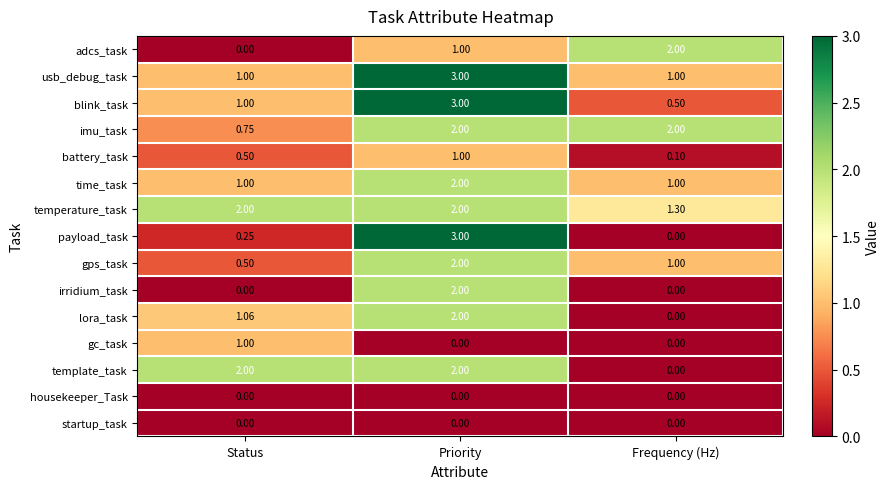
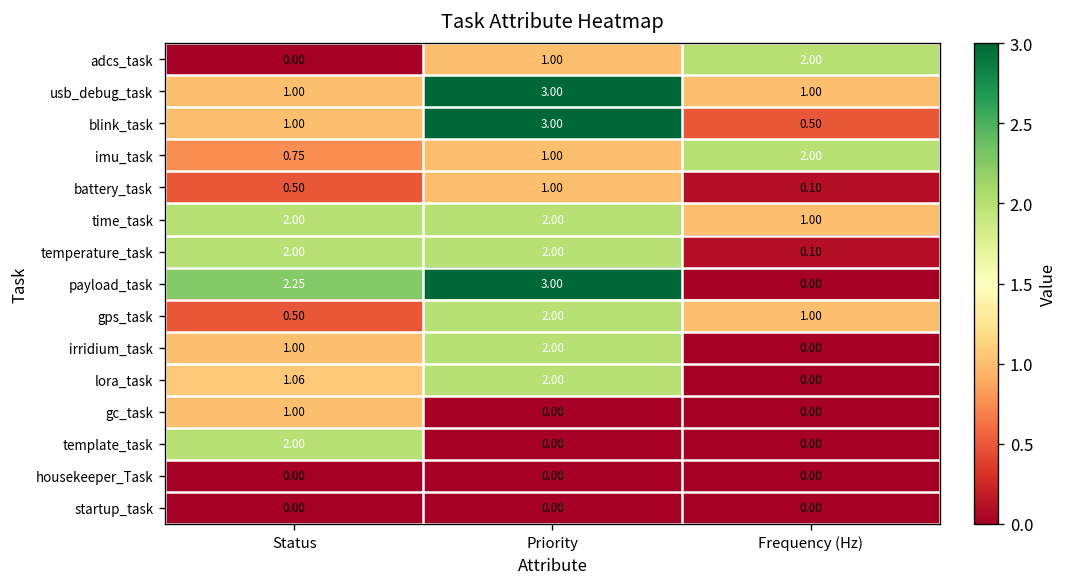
  {
    "adcs_task": {
      "Status": 0.00,
      "Priority": 1.00,
      "Frequency (Hz)": 2.00
    },
    "usb_debug_task": {
      "Status": 1.00,
      "Priority": 3.00,
      "Frequency (Hz)": 1.00
    },
    "blink_task": {
      "Status": 1.00,
      "Priority": 3.00,
      "Frequency (Hz)": 0.50
    },
    "imu_task": {
      "Status": 0.75,
-     "Priority": 2.00,
+     "Priority": 1.00,
      "Frequency (Hz)": 2.00
    },
    "battery_task": {
      "Status": 0.50,
      "Priority": 1.00,
      "Frequency (Hz)": 0.10
    },
    "time_task": {
-     "Status": 1.00,
+     "Status": 2.00,
      "Priority": 2.00,
      "Frequency (Hz)": 1.00
    },
    "temperature_task": {
      "Status": 2.00,
      "Priority": 2.00,
-     "Frequency (Hz)": 1.30
+     "Frequency (Hz)": 0.10
    },
    "payload_task": {
-     "Status": 0.25,
+     "Status": 2.25,
      "Priority": 3.00,
      "Frequency (Hz)": 0.00
    },
    "gps_task": {
      "Status": 0.50,
      "Priority": 2.00,
      "Frequency (Hz)": 1.00
    },
    "irridium_task": {
-     "Status": 0.00,
+     "Status": 1.00,
      "Priority": 2.00,
      "Frequency (Hz)": 0.00
    },
    "lora_task": {
      "Status": 1.06,
      "Priority": 2.00,
      "Frequency (Hz)": 0.00
    },
    "gc_task": {
      "Status": 1.00,
      "Priority": 0.00,
      "Frequency (Hz)": 0.00
    },
    "template_task": {
      "Status": 2.00,
-     "Priority": 2.00,
+     "Priority": 0.00,
      "Frequency (Hz)": 0.00
    },
    "housekeeper_Task": {
      "Status": 0.00,
      "Priority": 0.00,
      "Frequency (Hz)": 0.00
    },
    "startup_task": {
      "Status": 0.00,
      "Priority": 0.00,
      "Frequency (Hz)": 0.00
    }
  }
